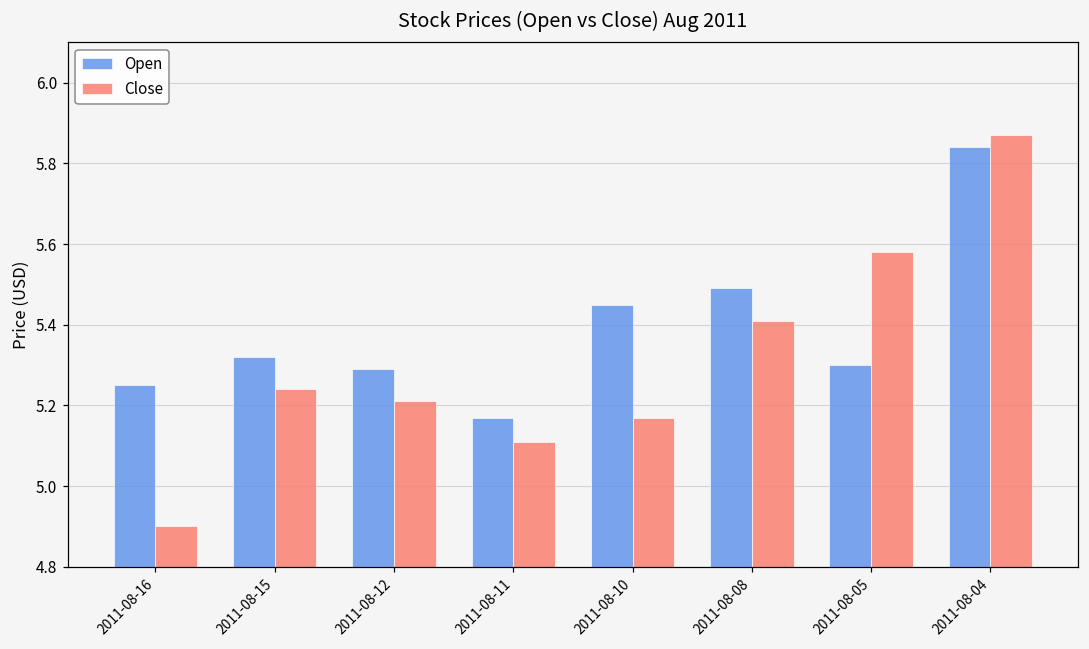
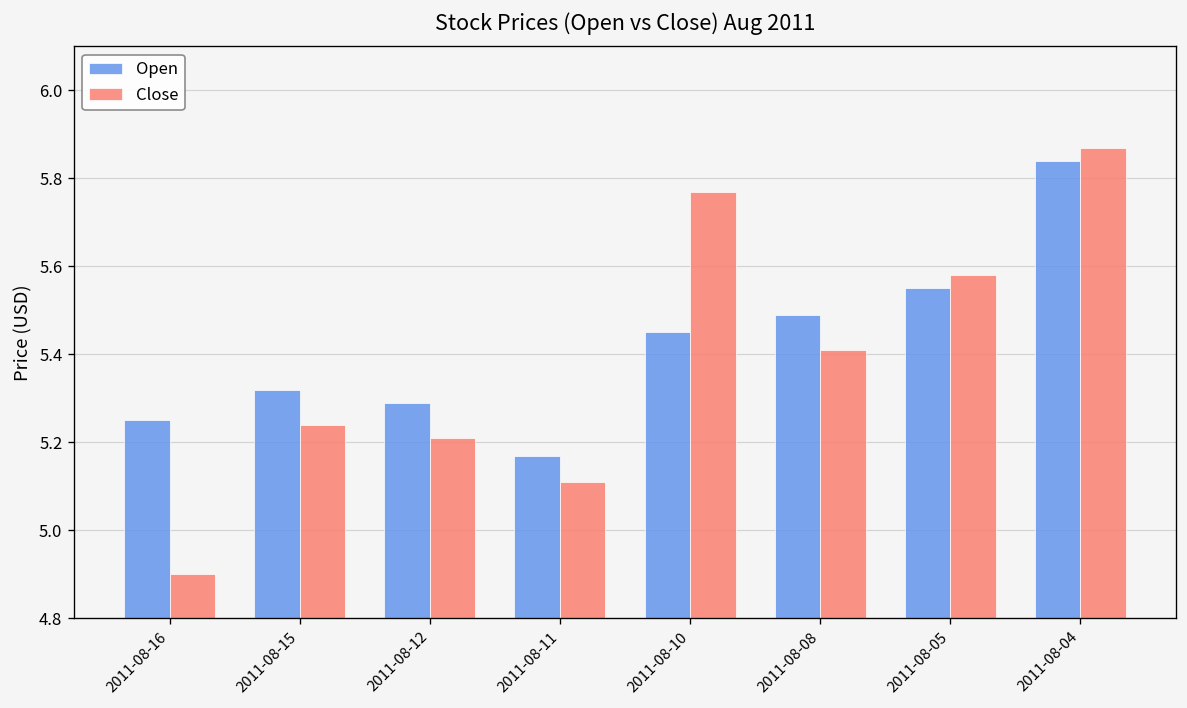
  {
    "Open": {
      "2011-08-16": 5.25,
      "2011-08-15": 5.32,
      "2011-08-12": 5.29,
      "2011-08-11": 5.17,
      "2011-08-10": 5.45,
      "2011-08-08": 5.49,
-     "2011-08-05": 5.30,
+     "2011-08-05": 5.55,
      "2011-08-04": 5.84
    },
    "Close": {
      "2011-08-16": 4.90,
      "2011-08-15": 5.24,
      "2011-08-12": 5.21,
      "2011-08-11": 5.11,
-     "2011-08-10": 5.17,
+     "2011-08-10": 5.77,
      "2011-08-08": 5.41,
      "2011-08-05": 5.58,
      "2011-08-04": 5.87
    }
  }
